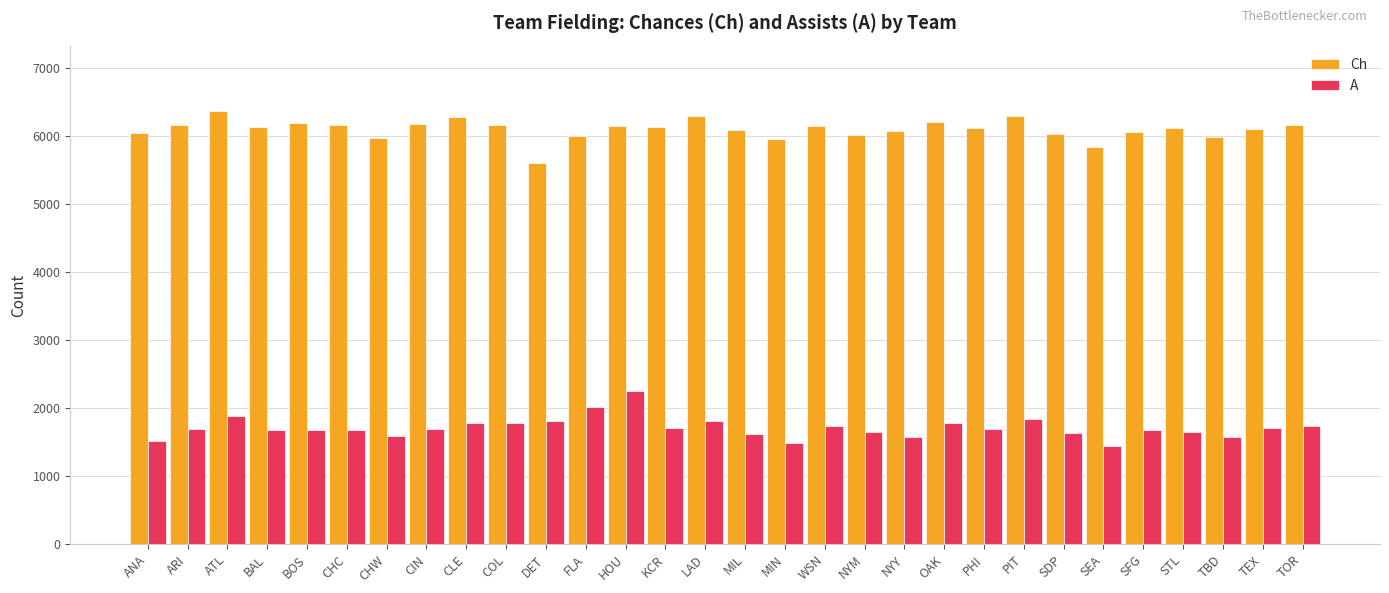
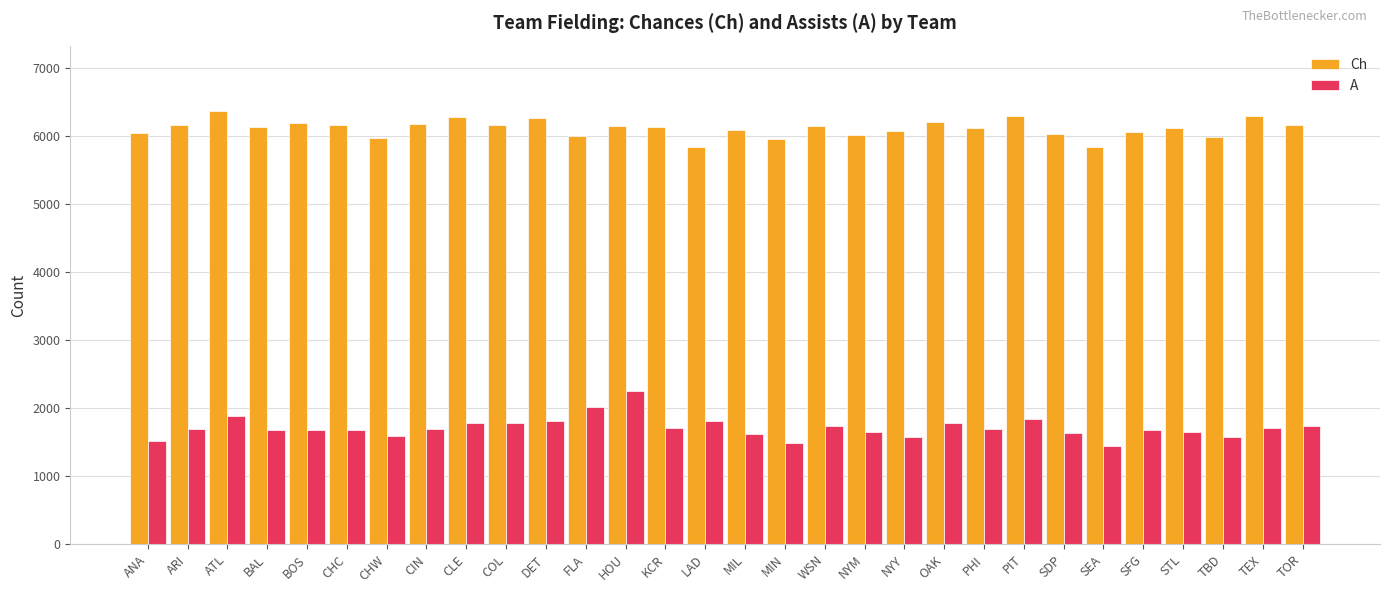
  {
    "Ch": {
      "ANA": 6000,
      "ARI": 6200,
      "ATL": 6400,
      "BAL": 6100,
      "BOS": 6200,
      "CHC": 6200,
      "CHW": 6000,
      "CIN": 6200,
      "CLE": 6300,
      "COL": 6200,
-     "DET": 5600,
+     "DET": 6300,
      "FLA": 6000,
      "HOU": 6200,
      "KCR": 6100,
-     "LAD": 6300,
+     "LAD": 5800,
      "MIL": 6100,
      "MIN": 6000,
      "WSN": 6100,
      "NYM": 6000,
      "NYY": 6100,
      "OAK": 6200,
      "PHI": 6100,
      "PIT": 6300,
      "SDP": 6000,
      "SEA": 5800,
      "SFG": 6100,
      "STL": 6100,
      "TBD": 6000,
-     "TEX": 6100,
+     "TEX": 6300,
      "TOR": 6200
    },
    "A": {
      "ANA": 1500,
      "ARI": 1700,
      "ATL": 1900,
      "BAL": 1700,
      "BOS": 1700,
      "CHC": 1700,
      "CHW": 1600,
      "CIN": 1700,
      "CLE": 1800,
      "COL": 1800,
      "DET": 1800,
      "FLA": 2000,
      "HOU": 2200,
      "KCR": 1700,
      "LAD": 1800,
      "MIL": 1600,
      "MIN": 1500,
      "WSN": 1700,
      "NYM": 1700,
      "NYY": 1600,
      "OAK": 1800,
      "PHI": 1700,
      "PIT": 1800,
      "SDP": 1600,
      "SEA": 1500,
      "SFG": 1700,
      "STL": 1600,
      "TBD": 1600,
      "TEX": 1700,
      "TOR": 1700
    }
  }
